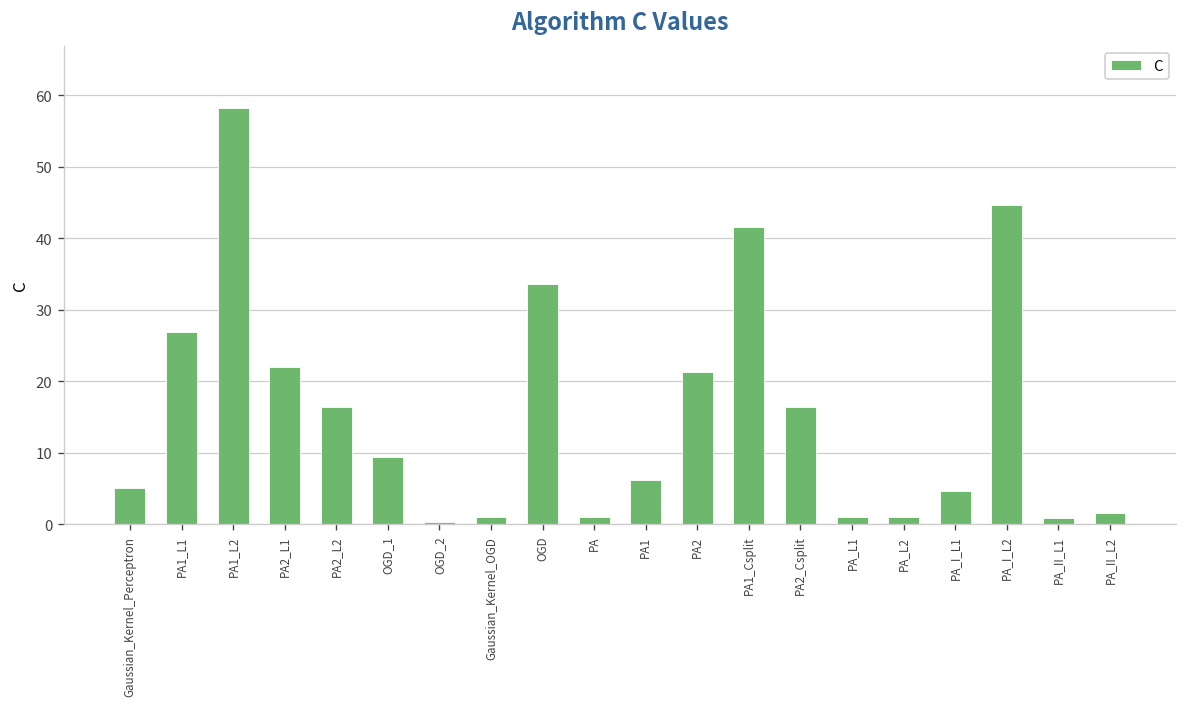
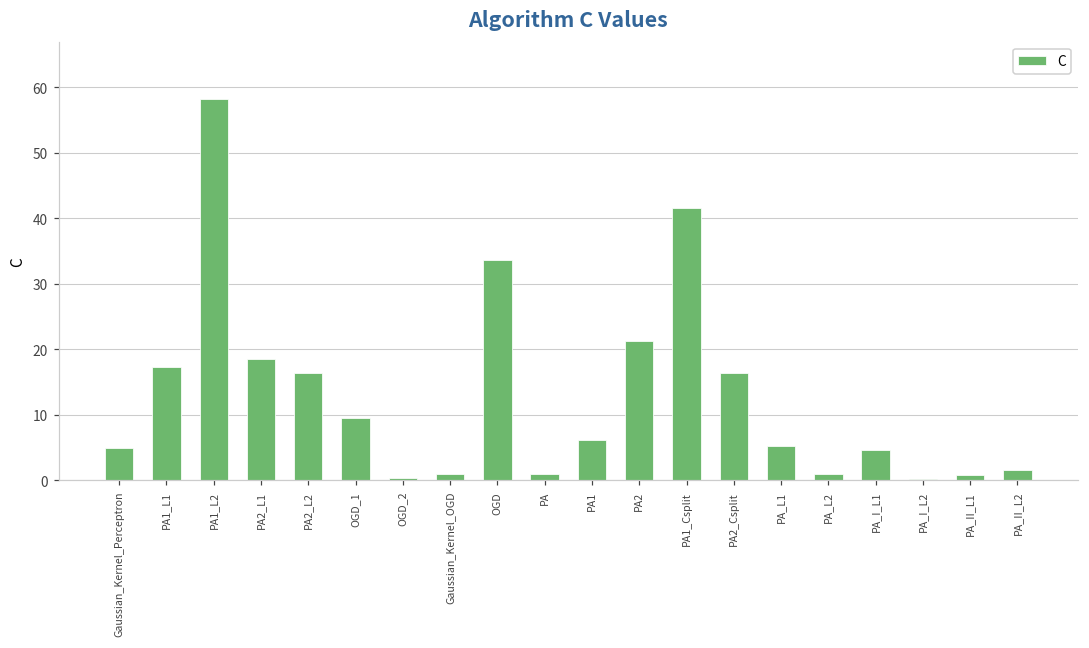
  {
    "Gaussian_Kernel_Perceptron": 5,
-   "PA1_L1": 27,
+   "PA1_L1": 17,
    "PA1_L2": 58,
-   "PA2_L1": 22,
+   "PA2_L1": 19,
    "PA2_L2": 16,
    "OGD_1": 9,
    "Gaussian_Kernel_OGD": 1,
    "OGD": 34,
    "PA": 1,
    "PA1": 6,
    "PA2": 21,
    "PA1_Csplit": 42,
    "PA2_Csplit": 16,
-   "PA_L1": 1,
+   "PA_L1": 5,
    "PA_L2": 1,
    "PA_I_L1": 5,
-   "PA_I_L2": 45,
+   "PA_I_L2": 0,
    "PA_II_L1": 1,
    "PA_II_L2": 2
  }
